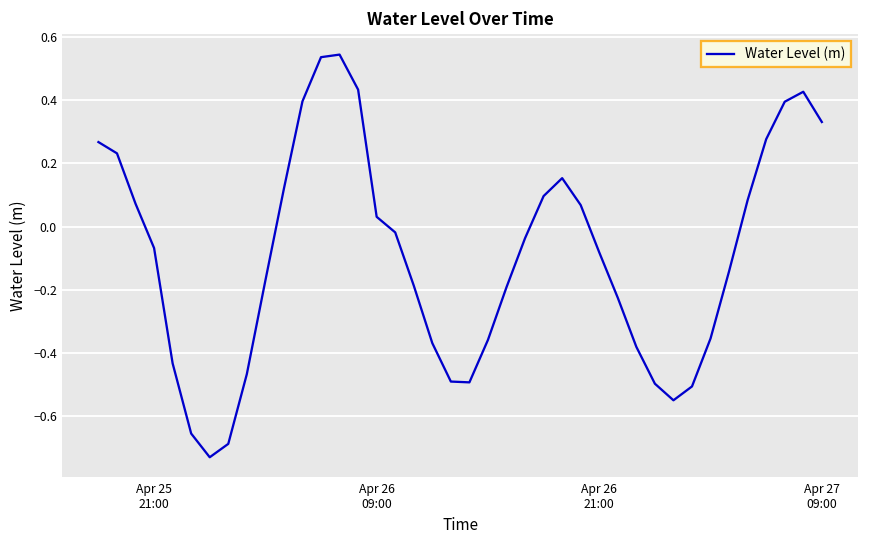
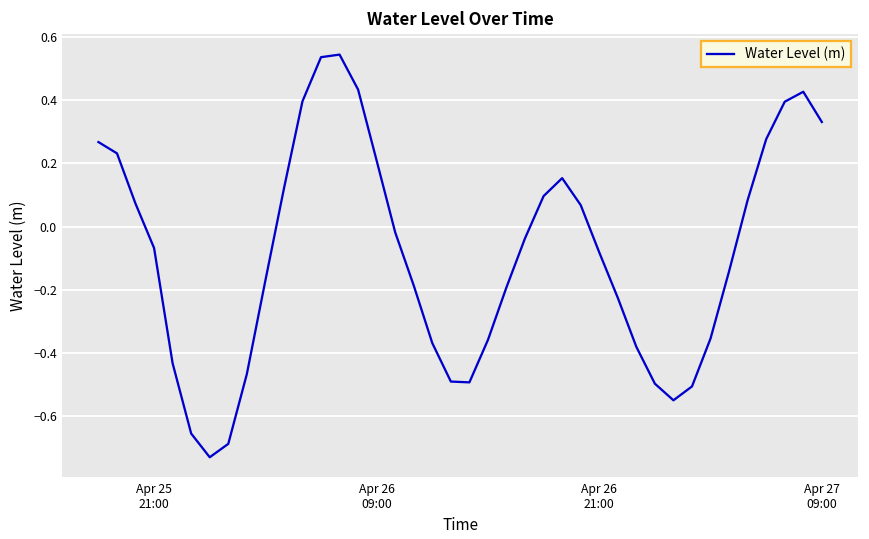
  {
    "Apr 25 21:00": -0.07,
-   "Apr 26 09:00": 0.03,
+   "Apr 26 09:00": 0.21,
    "Apr 26 21:00": -0.08,
    "Apr 27 09:00": 0.33
  }
